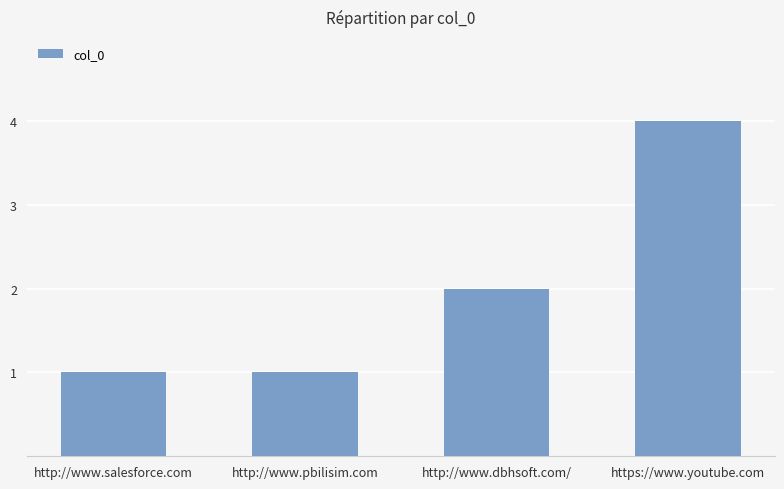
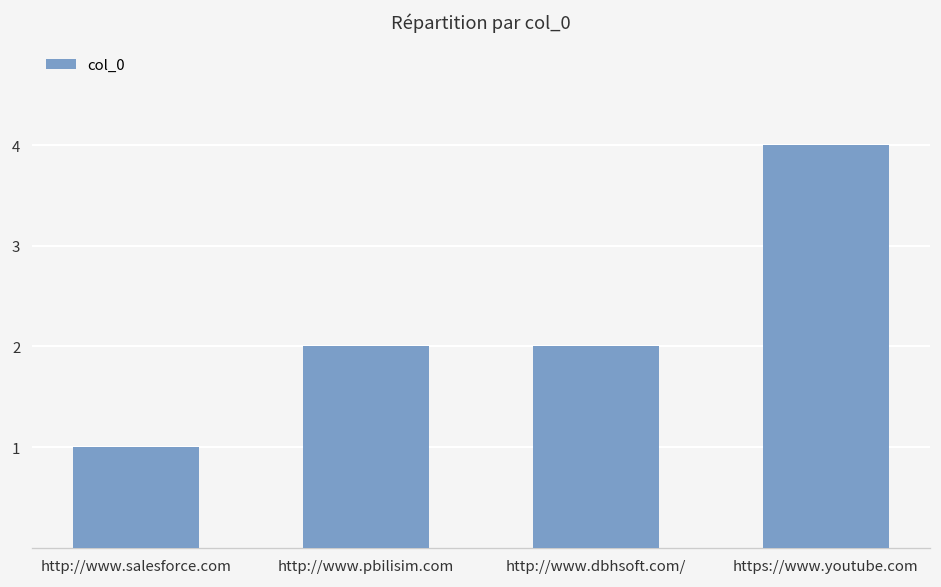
  {
    "http://www.salesforce.com": 1,
-   "http://www.pbilisim.com": 1,
+   "http://www.pbilisim.com": 2,
    "http://www.dbhsoft.com/": 2,
    "https://www.youtube.com": 4
  }
